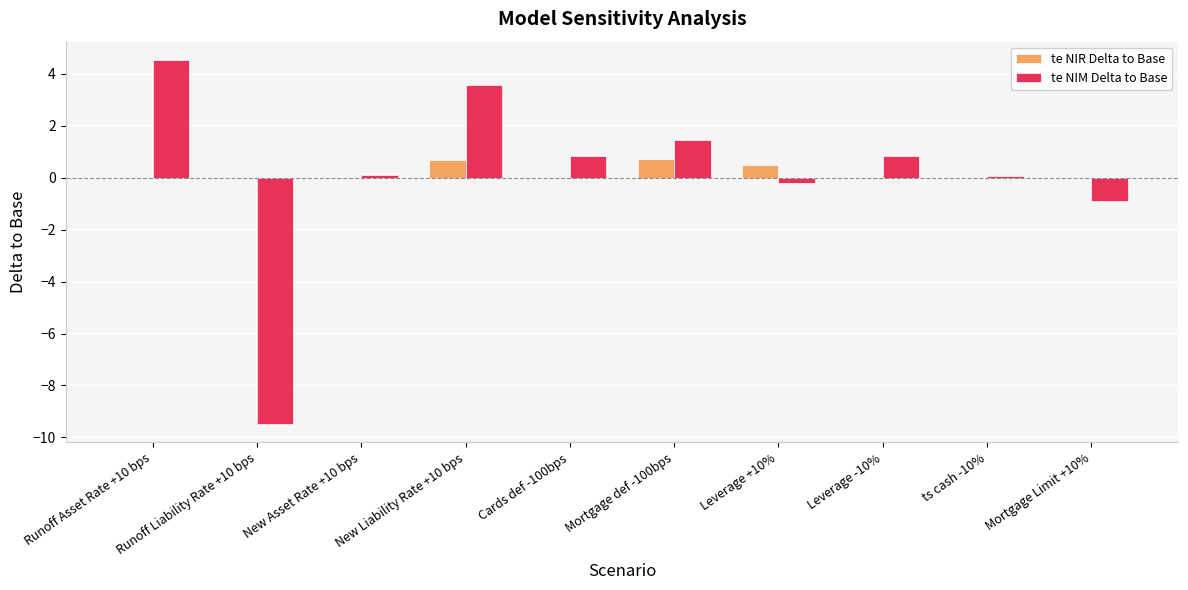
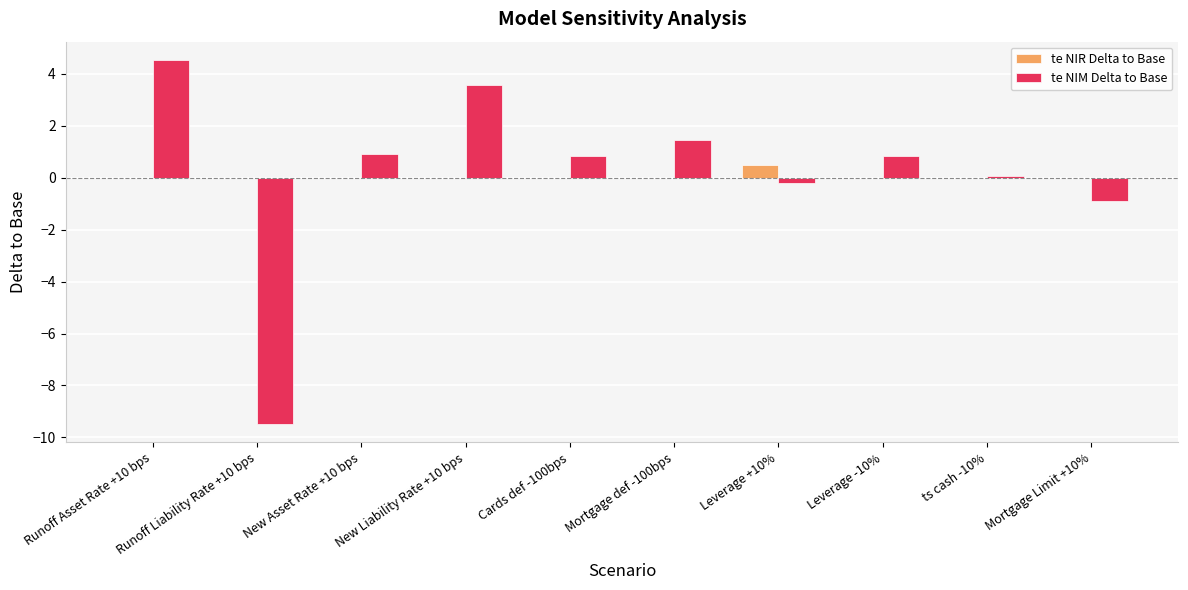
  {
    "te NIR Delta to Base": {
-     "New Liability Rate +10 bps": 0.7,
-     "Mortgage def -100bps": 0.7,
+     "New Liability Rate +10 bps": 0.0,
+     "Mortgage def -100bps": 0.0,
      "Leverage +10%": 0.5
    },
    "te NIM Delta to Base": {
      "Runoff Asset Rate +10 bps": 4.5,
      "Runoff Liability Rate +10 bps": -9.5,
-     "New Asset Rate +10 bps": 0.1,
+     "New Asset Rate +10 bps": 0.9,
      "New Liability Rate +10 bps": 3.6,
      "Cards def -100bps": 0.8,
      "Mortgage def -100bps": 1.5,
      "Leverage +10%": -0.2,
      "Leverage -10%": 0.9,
      "Mortgage Limit +10%": -0.9
    }
  }
